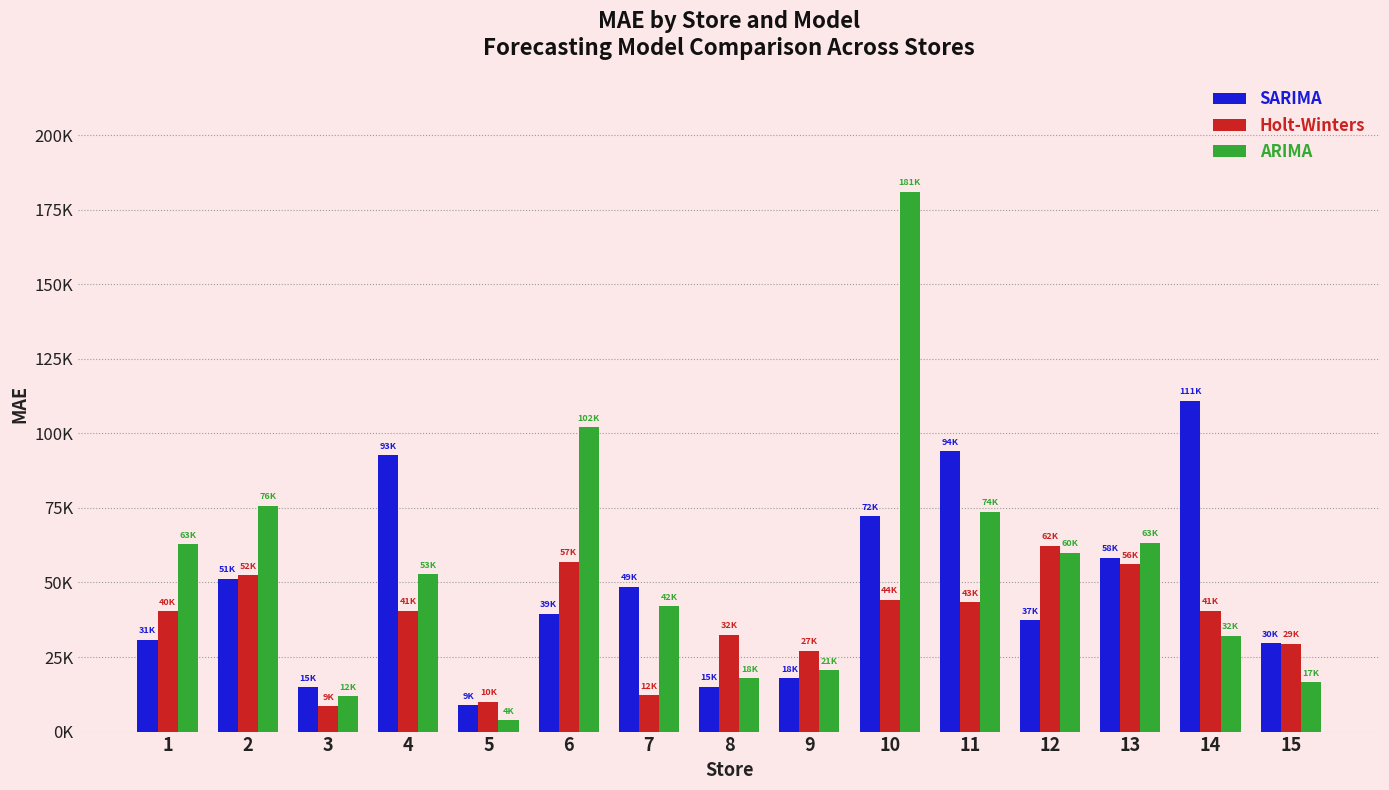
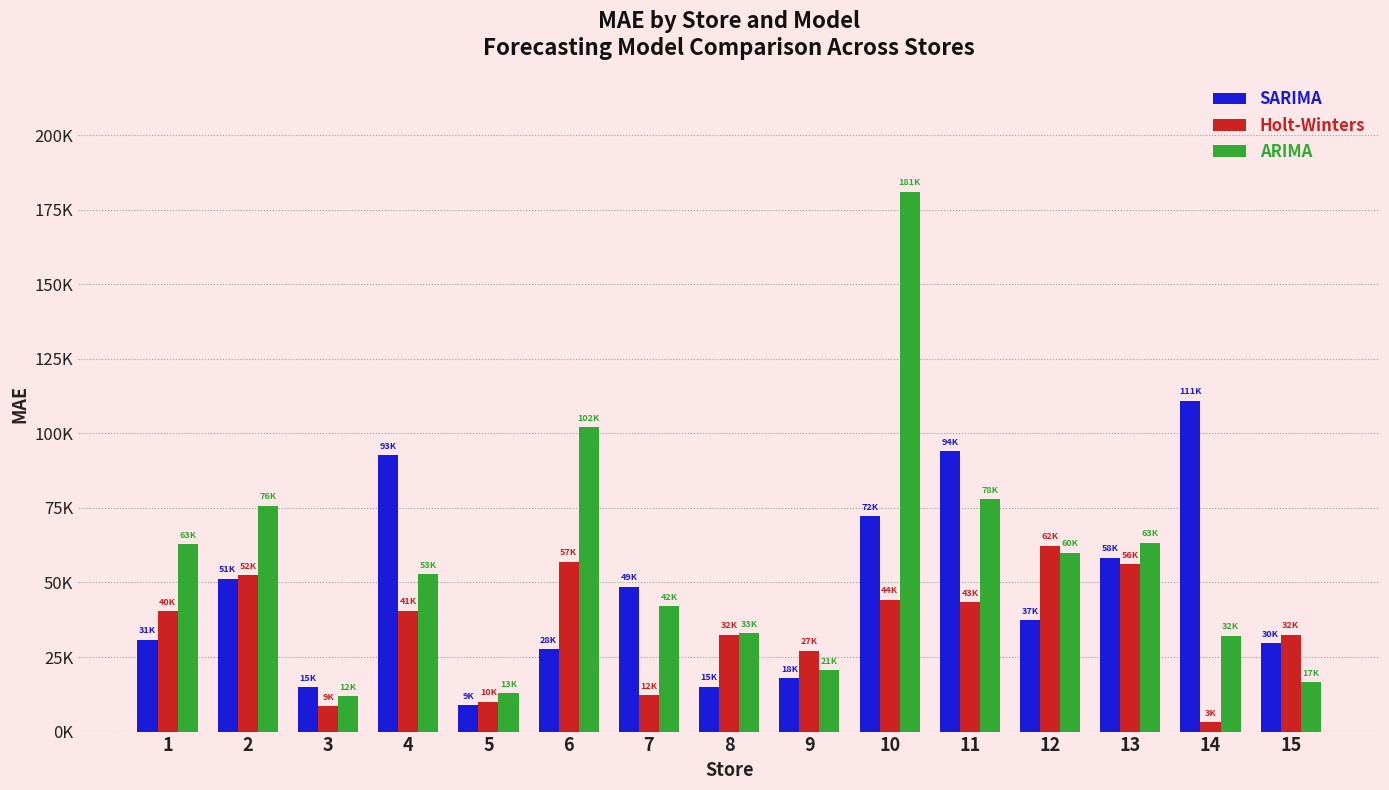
  {
    "SARIMA": {
      "1": "31K",
      "2": "51K",
      "3": "15K",
      "4": "93K",
      "5": "9K",
-     "6": "39K",
+     "6": "28K",
      "7": "49K",
      "8": "15K",
      "9": "18K",
      "10": "72K",
      "11": "94K",
      "12": "37K",
      "13": "58K",
      "14": "111K",
      "15": "30K"
    },
    "Holt-Winters": {
      "1": "40K",
      "2": "52K",
      "3": "9K",
      "4": "41K",
      "5": "10K",
      "6": "57K",
      "7": "12K",
      "8": "32K",
      "9": "27K",
      "10": "44K",
      "11": "43K",
      "12": "62K",
      "13": "56K",
-     "14": "41K",
-     "15": "29K"
+     "14": "3K",
+     "15": "32K"
    },
    "ARIMA": {
      "1": "63K",
      "2": "76K",
      "3": "12K",
      "4": "53K",
-     "5": "4K",
+     "5": "13K",
      "6": "102K",
      "7": "42K",
-     "8": "18K",
+     "8": "33K",
      "9": "21K",
      "10": "181K",
-     "11": "74K",
+     "11": "78K",
      "12": "60K",
      "13": "63K",
      "14": "32K",
      "15": "17K"
    }
  }
